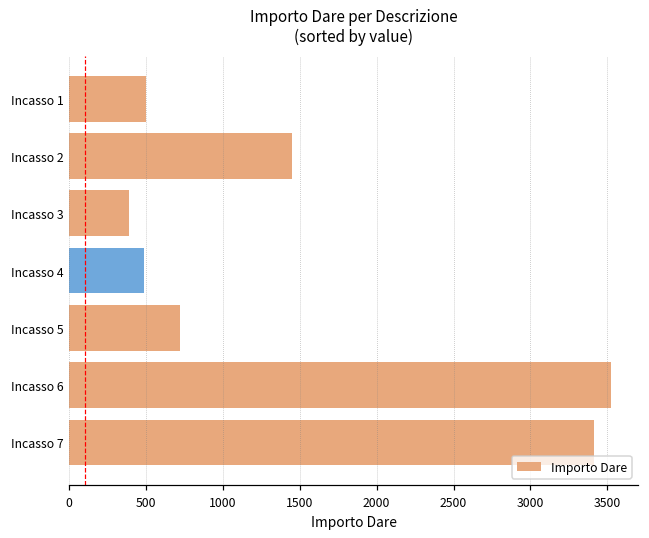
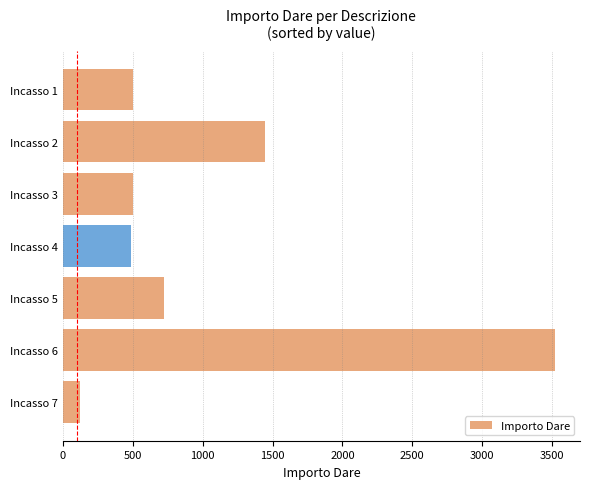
  {
    "Incasso 1": 500,
    "Incasso 2": 1450,
-   "Incasso 3": 390,
+   "Incasso 3": 500,
    "Incasso 4": 490,
    "Incasso 5": 720,
    "Incasso 6": 3520,
-   "Incasso 7": 3410
+   "Incasso 7": 120
  }
